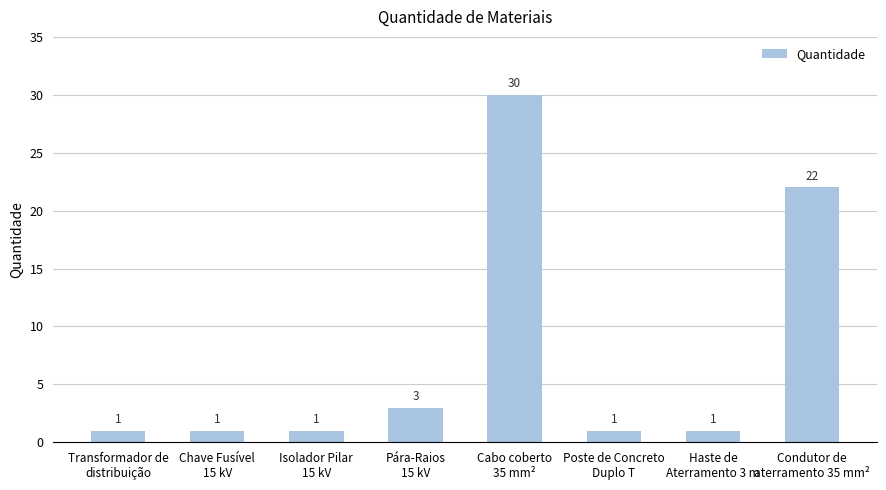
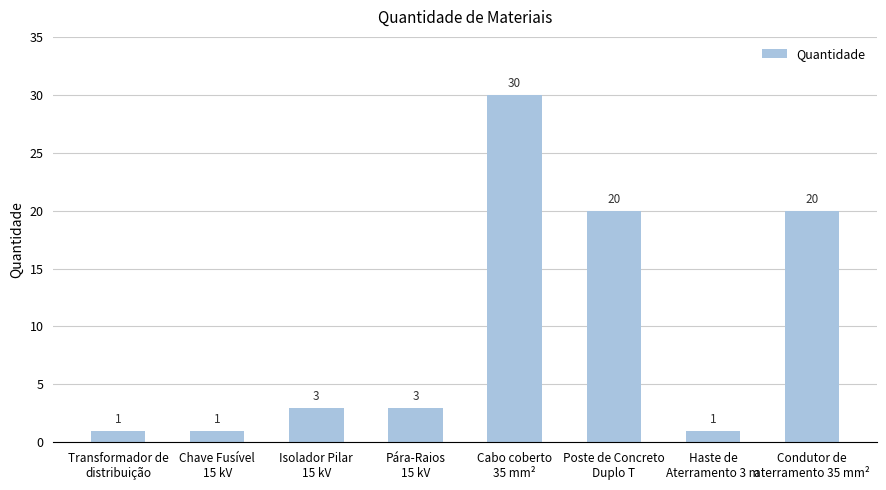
  {
    "Transformador de distribuição": 1,
    "Chave Fusível 15 kV": 1,
-   "Isolador Pilar 15 kV": 1,
+   "Isolador Pilar 15 kV": 3,
    "Pára-Raios 15 kV": 3,
    "Cabo coberto 35 mm²": 30,
-   "Poste de Concreto Duplo T": 1,
+   "Poste de Concreto Duplo T": 20,
    "Haste de Aterramento 3 m": 1,
-   "Condutor de aterramento 35 mm²": 22
+   "Condutor de aterramento 35 mm²": 20
  }
